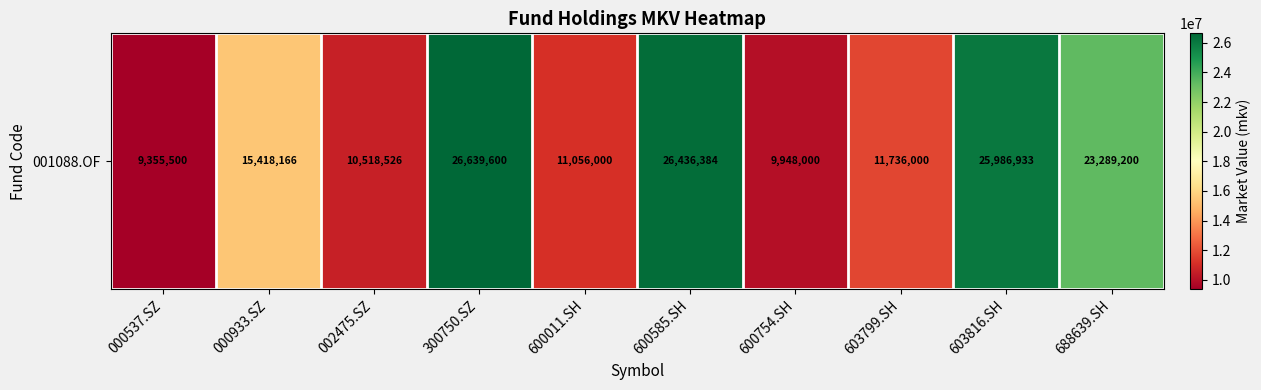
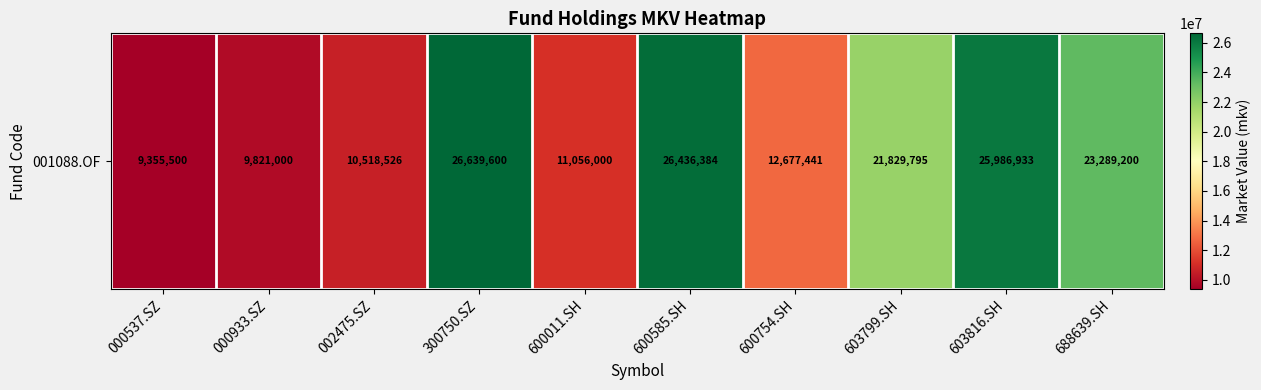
  {
    "001088.OF": {
      "000537.SZ": "9,355,500",
-     "000933.SZ": "15,418,166",
+     "000933.SZ": "9,821,000",
      "002475.SZ": "10,518,526",
      "300750.SZ": "26,639,600",
      "600011.SH": "11,056,000",
      "600585.SH": "26,436,384",
-     "600754.SH": "9,948,000",
-     "603799.SH": "11,736,000",
+     "600754.SH": "12,677,441",
+     "603799.SH": "21,829,795",
      "603816.SH": "25,986,933",
      "688639.SH": "23,289,200"
    }
  }
